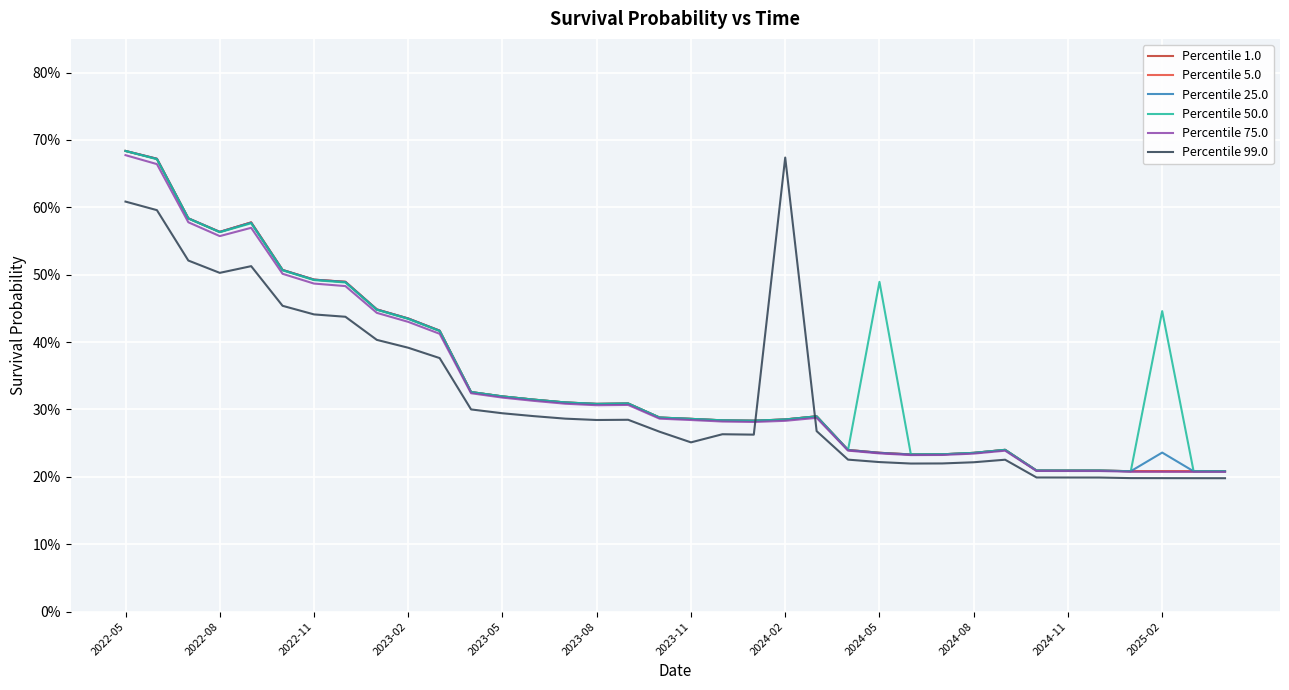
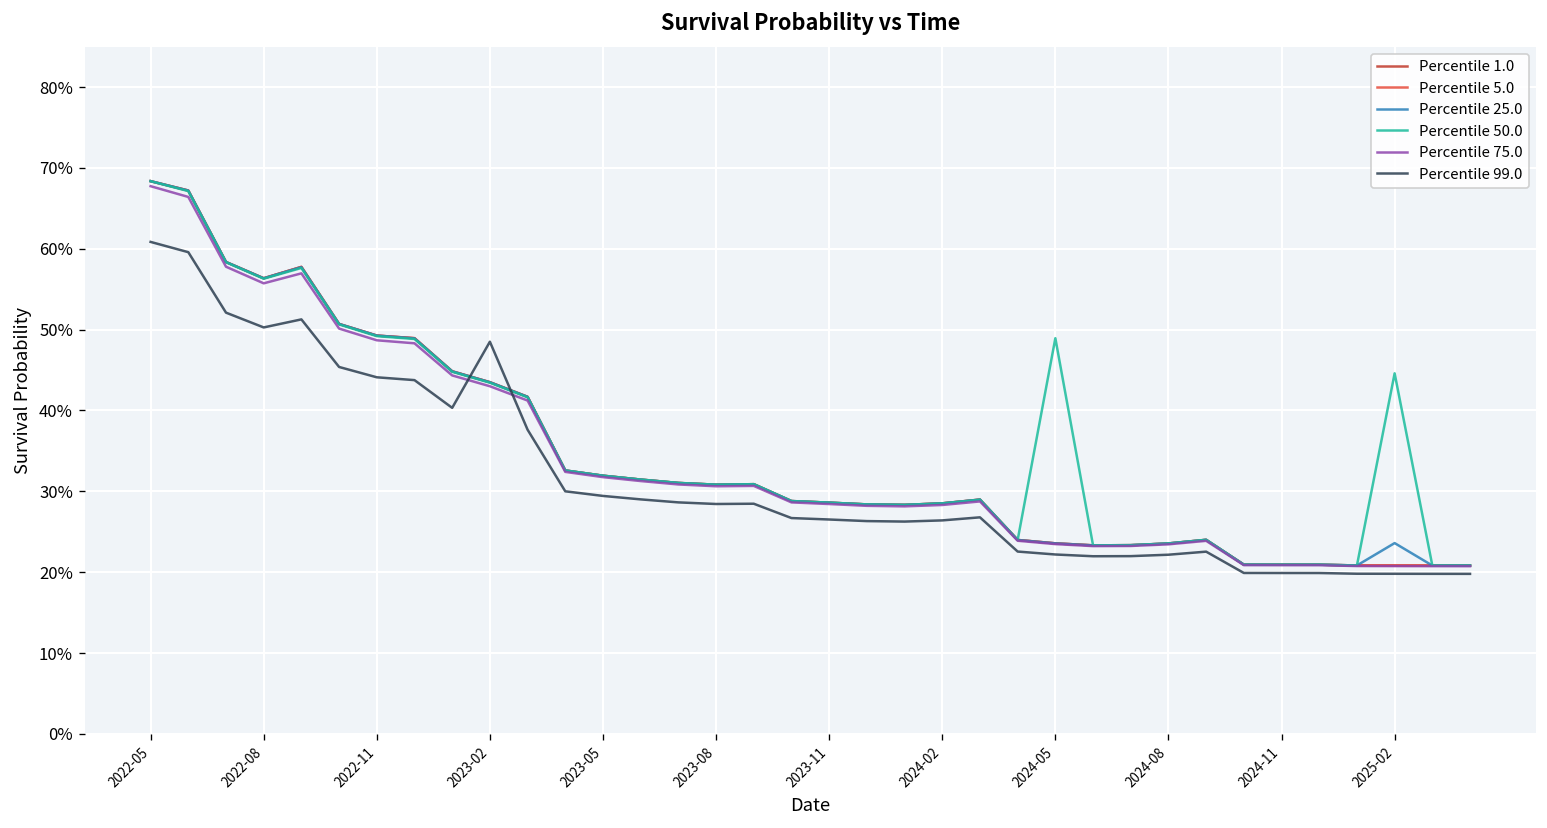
  {
    "Percentile 25.0": {
      "2025-02": "24%"
    },
    "Percentile 50.0": {
      "2024-05": "49%",
      "2025-02": "45%"
    },
    "Percentile 75.0": {
      "2022-05": "68%",
      "2022-08": "56%",
      "2022-11": "49%",
      "2023-02": "43%"
    },
    "Percentile 99.0": {
      "2022-05": "61%",
      "2022-08": "50%",
      "2022-11": "44%",
-     "2023-02": "39%",
+     "2023-02": "49%",
      "2023-05": "29%",
      "2023-08": "28%",
-     "2023-11": "25%",
-     "2024-02": "67%",
+     "2023-11": "27%",
+     "2024-02": "26%",
      "2024-05": "22%",
      "2024-08": "22%",
      "2024-11": "20%",
      "2025-02": "20%"
    }
  }
